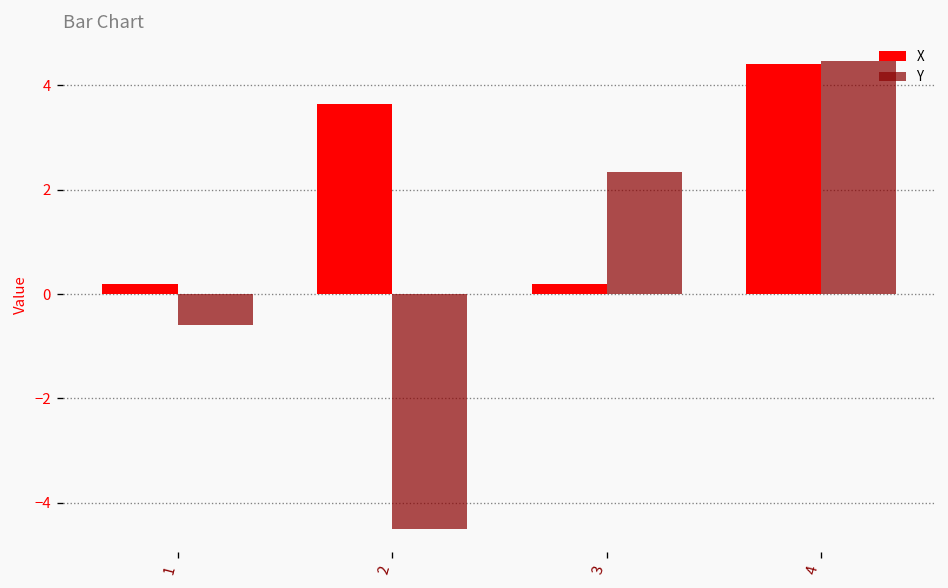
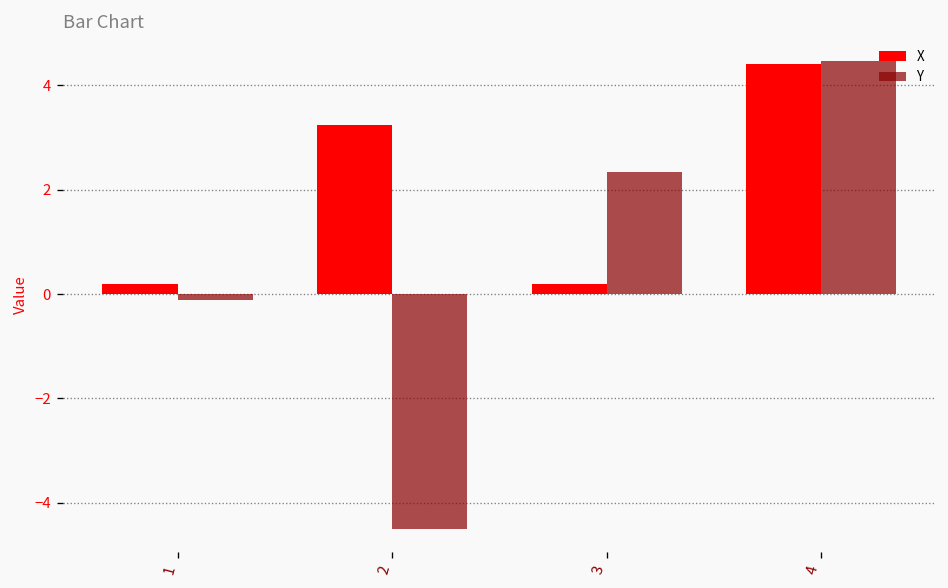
  {
    "X": {
      "1": 0.2,
-     "2": 3.6,
+     "2": 3.2,
      "3": 0.2,
      "4": 4.4
    },
    "Y": {
-     "1": -0.6,
+     "1": -0.1,
      "2": -4.5,
      "3": 2.3,
      "4": 4.5
    }
  }
